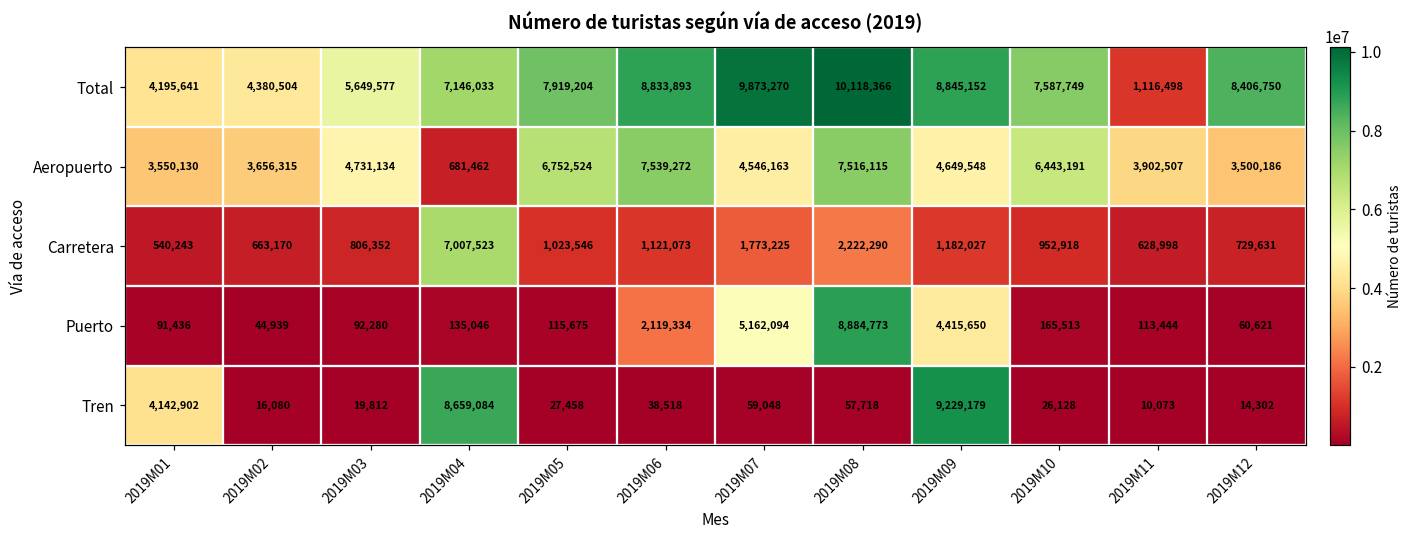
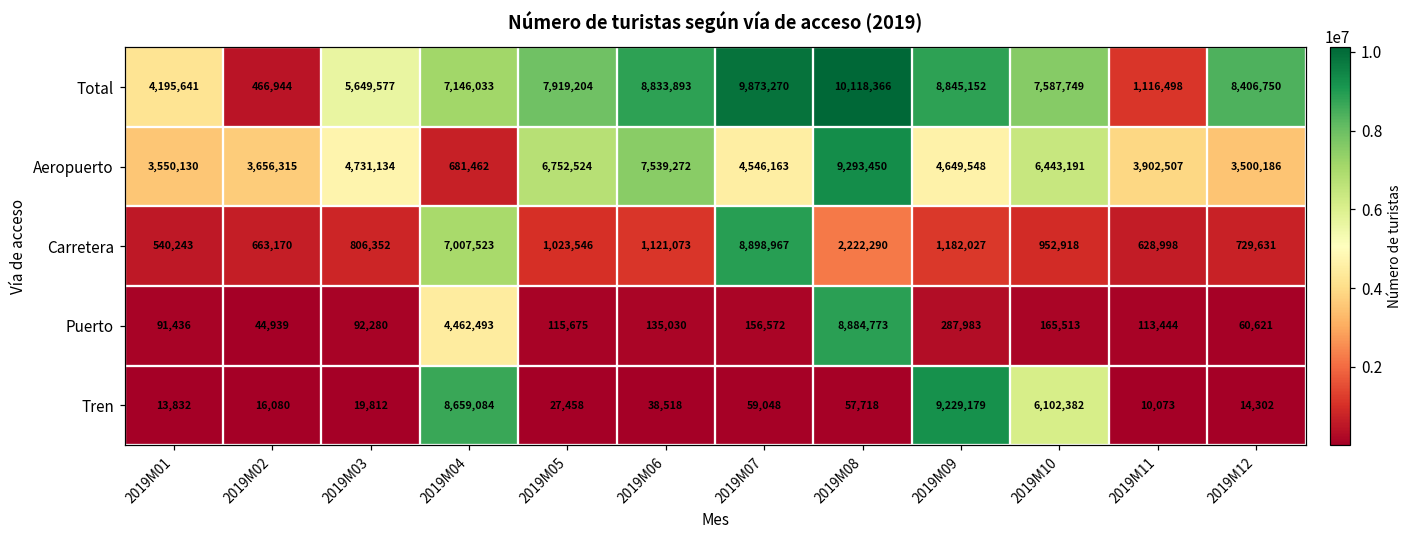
  {
    "Total": {
      "2019M01": "4,195,641",
-     "2019M02": "4,380,504",
+     "2019M02": "466,944",
      "2019M03": "5,649,577",
      "2019M04": "7,146,033",
      "2019M05": "7,919,204",
      "2019M06": "8,833,893",
      "2019M07": "9,873,270",
      "2019M08": "10,118,366",
      "2019M09": "8,845,152",
      "2019M10": "7,587,749",
      "2019M11": "1,116,498",
      "2019M12": "8,406,750"
    },
    "Aeropuerto": {
      "2019M01": "3,550,130",
      "2019M02": "3,656,315",
      "2019M03": "4,731,134",
      "2019M04": "681,462",
      "2019M05": "6,752,524",
      "2019M06": "7,539,272",
      "2019M07": "4,546,163",
-     "2019M08": "7,516,115",
+     "2019M08": "9,293,450",
      "2019M09": "4,649,548",
      "2019M10": "6,443,191",
      "2019M11": "3,902,507",
      "2019M12": "3,500,186"
    },
    "Carretera": {
      "2019M01": "540,243",
      "2019M02": "663,170",
      "2019M03": "806,352",
      "2019M04": "7,007,523",
      "2019M05": "1,023,546",
      "2019M06": "1,121,073",
-     "2019M07": "1,773,225",
+     "2019M07": "8,898,967",
      "2019M08": "2,222,290",
      "2019M09": "1,182,027",
      "2019M10": "952,918",
      "2019M11": "628,998",
      "2019M12": "729,631"
    },
    "Puerto": {
      "2019M01": "91,436",
      "2019M02": "44,939",
      "2019M03": "92,280",
-     "2019M04": "135,046",
+     "2019M04": "4,462,493",
      "2019M05": "115,675",
-     "2019M06": "2,119,334",
-     "2019M07": "5,162,094",
+     "2019M06": "135,030",
+     "2019M07": "156,572",
      "2019M08": "8,884,773",
-     "2019M09": "4,415,650",
+     "2019M09": "287,983",
      "2019M10": "165,513",
      "2019M11": "113,444",
      "2019M12": "60,621"
    },
    "Tren": {
-     "2019M01": "4,142,902",
+     "2019M01": "13,832",
      "2019M02": "16,080",
      "2019M03": "19,812",
      "2019M04": "8,659,084",
      "2019M05": "27,458",
      "2019M06": "38,518",
      "2019M07": "59,048",
      "2019M08": "57,718",
      "2019M09": "9,229,179",
-     "2019M10": "26,128",
+     "2019M10": "6,102,382",
      "2019M11": "10,073",
      "2019M12": "14,302"
    }
  }
